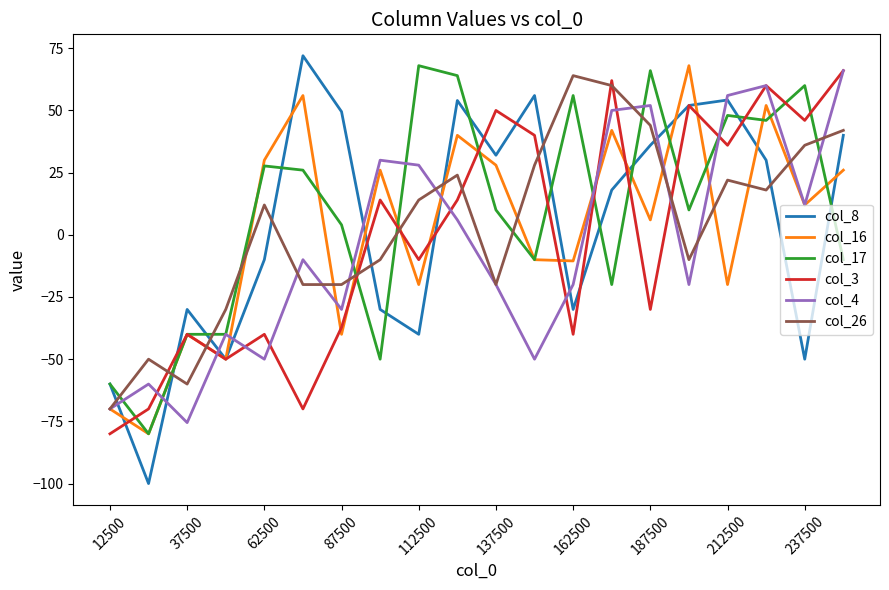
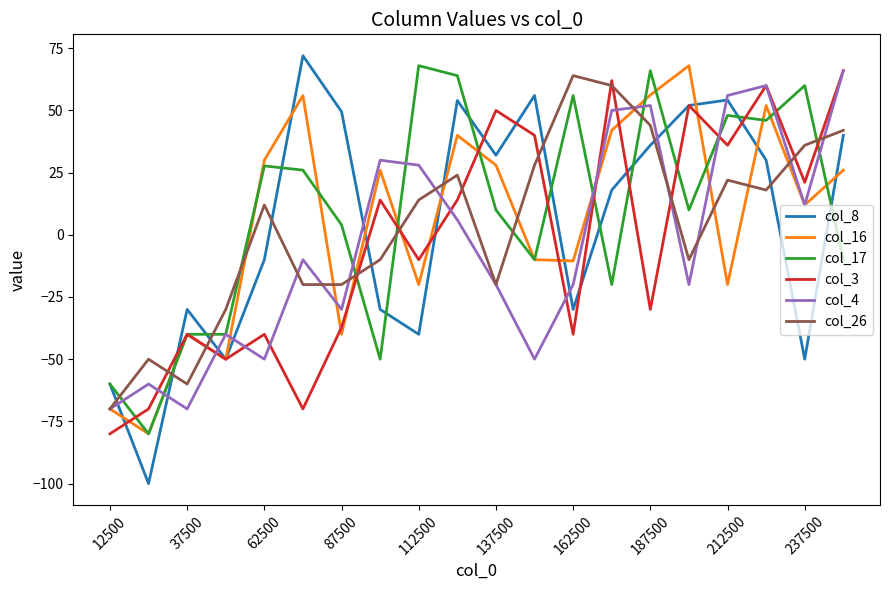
  {
    "col_8": {
      "37500": -30,
      "62500": -10,
      "87500": 50,
      "112500": -40,
      "137500": 32,
      "162500": -30,
      "187500": 36,
      "212500": 54,
      "237500": -50
    },
    "col_16": {
      "62500": 30,
      "87500": -40,
      "112500": -20,
      "137500": 28,
      "162500": -11,
-     "187500": 6,
+     "187500": 56,
      "212500": -20
    },
    "col_17": {
      "62500": 28,
      "87500": 4,
      "112500": 68,
      "137500": 10,
      "162500": 56,
      "187500": 66,
      "212500": 48,
      "237500": 60
    },
    "col_3": {
      "12500": -80,
      "62500": -40,
      "87500": -37,
      "112500": -10,
      "137500": 50,
      "162500": -40,
      "187500": -30,
      "212500": 36,
-     "237500": 46
+     "237500": 21
    },
    "col_4": {
-     "37500": -76,
+     "37500": -70,
      "62500": -50,
      "87500": -30,
      "112500": 28,
      "162500": -20,
      "187500": 52,
      "212500": 56
    },
    "col_26": {
      "37500": -60,
      "62500": 12,
      "87500": -20,
      "112500": 14,
      "162500": 64,
      "187500": 44,
      "212500": 22,
      "237500": 36
    }
  }
